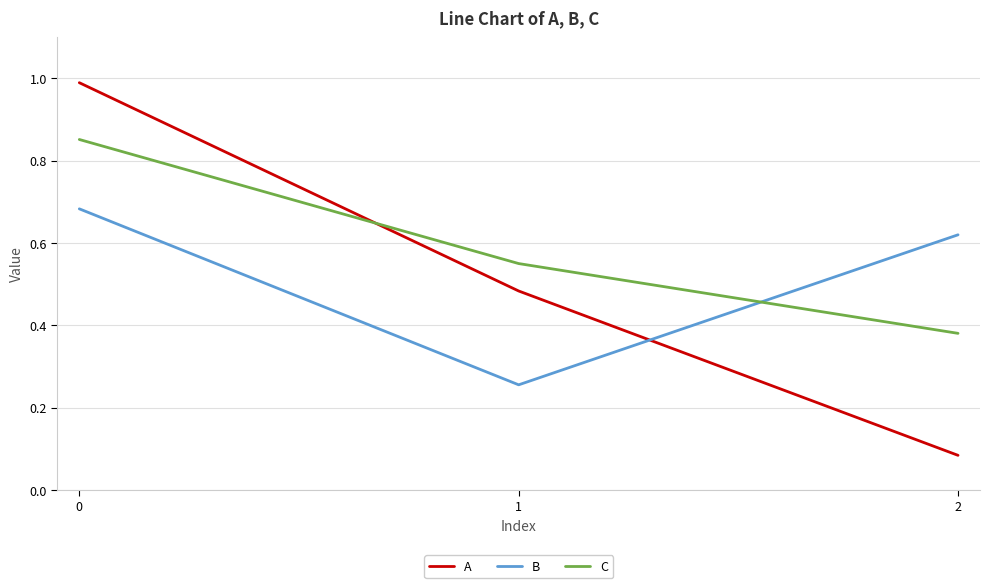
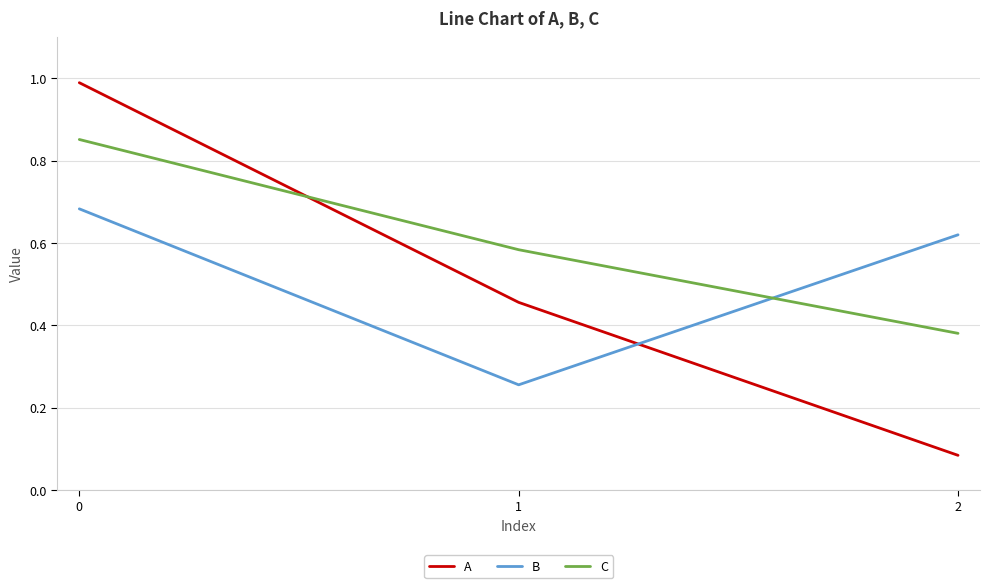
  {
    "A": {
      "0": 0.99,
-     "1": 0.48,
+     "1": 0.46,
      "2": 0.08
    },
    "B": {
      "0": 0.68,
      "1": 0.26,
      "2": 0.62
    },
    "C": {
      "0": 0.85,
-     "1": 0.55,
+     "1": 0.58,
      "2": 0.38
    }
  }
